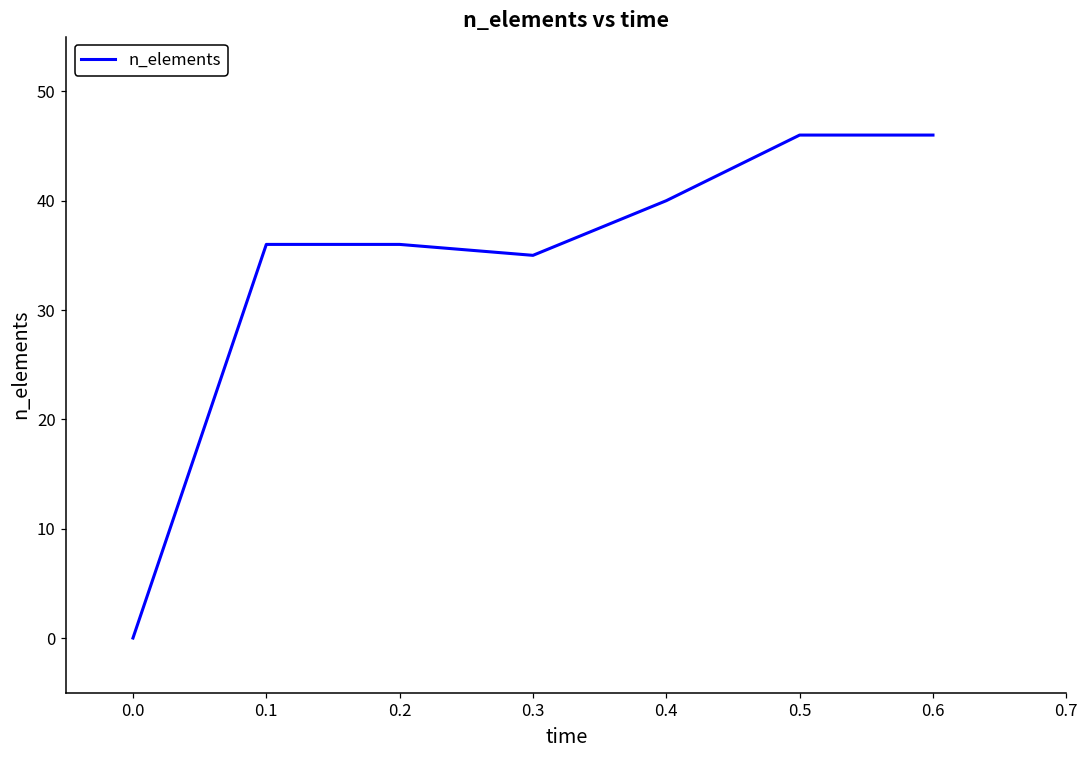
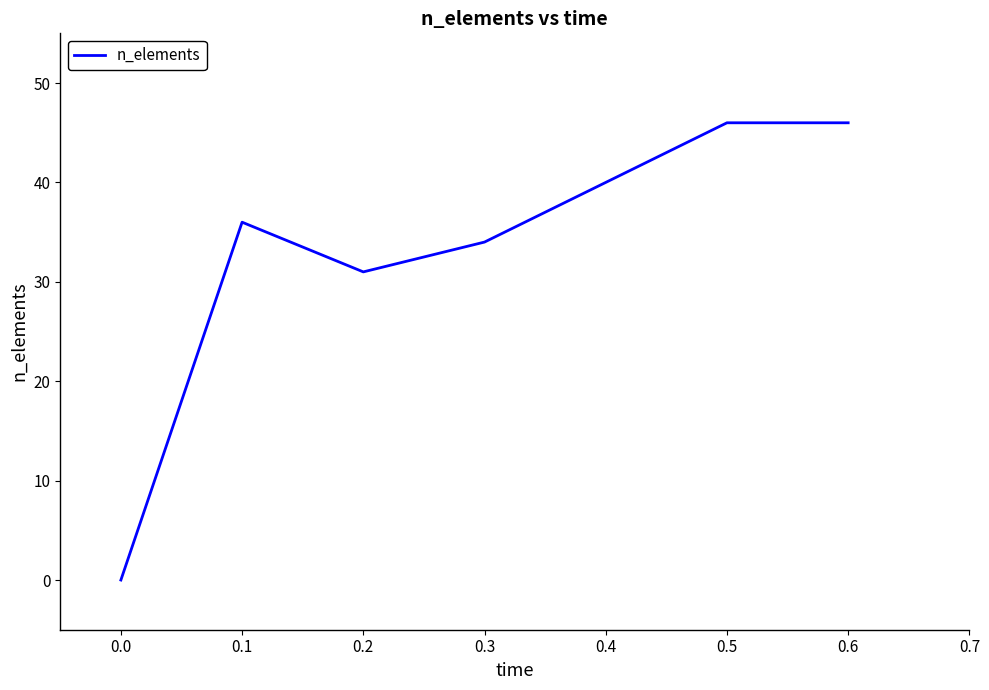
  {
    "0.0": 0,
    "0.1": 36,
-   "0.2": 36,
-   "0.3": 35,
+   "0.2": 31,
+   "0.3": 34,
    "0.4": 40,
    "0.5": 46,
    "0.6": 46
  }
